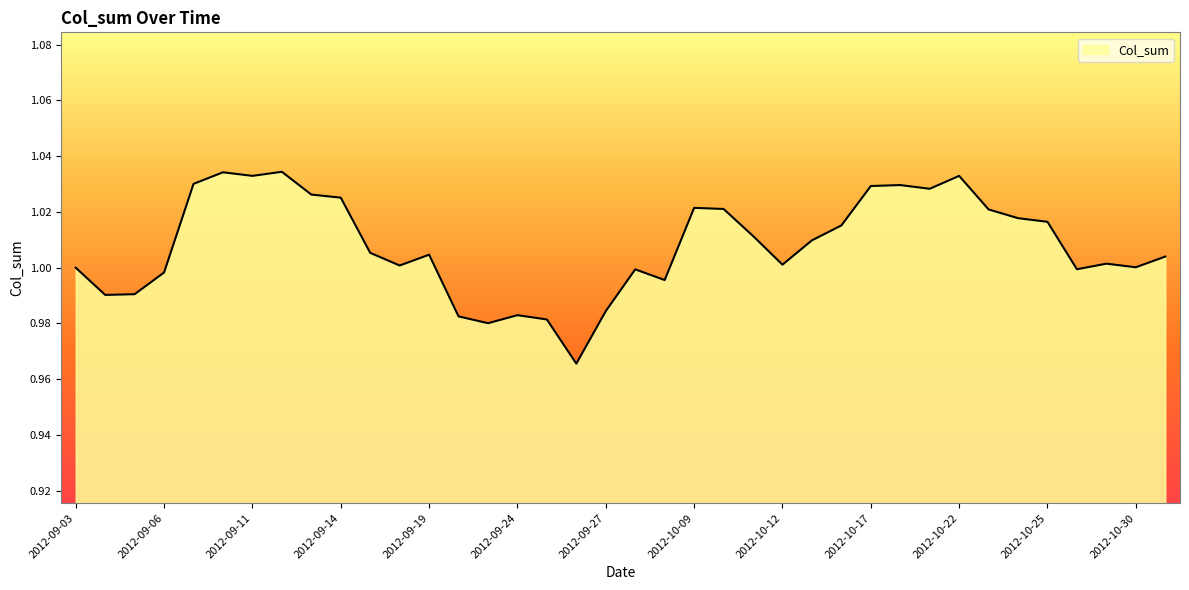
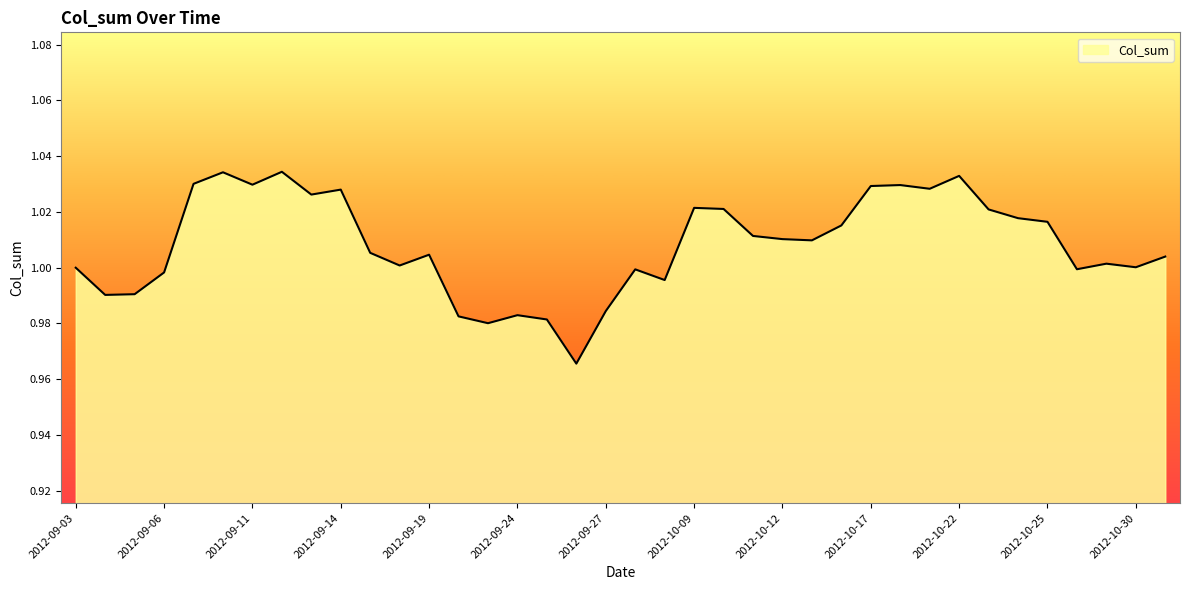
  {
    "2012-09-03": 1.000,
    "2012-09-06": 0.998,
-   "2012-09-11": 1.033,
-   "2012-09-14": 1.025,
+   "2012-09-11": 1.030,
+   "2012-09-14": 1.028,
    "2012-09-19": 1.005,
    "2012-09-24": 0.983,
    "2012-09-27": 0.984,
    "2012-10-09": 1.021,
-   "2012-10-12": 1.001,
+   "2012-10-12": 1.010,
    "2012-10-17": 1.029,
    "2012-10-22": 1.033,
    "2012-10-25": 1.016,
    "2012-10-30": 1.000
  }
